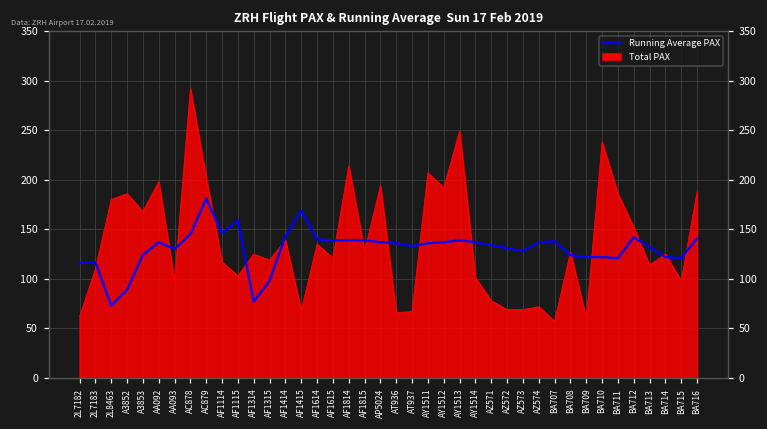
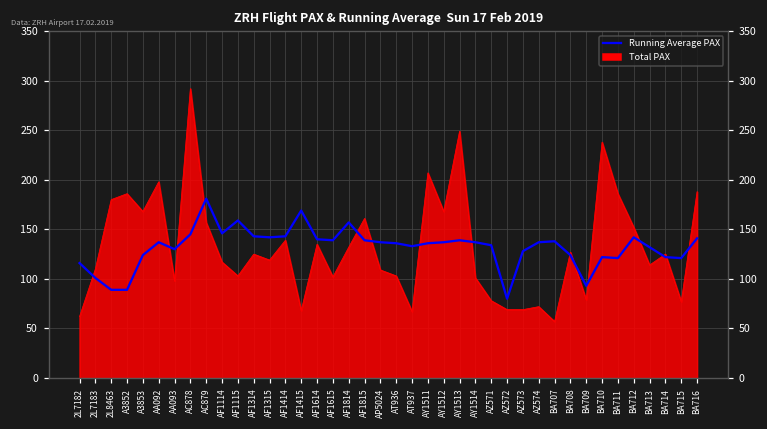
  {
    "Total PAX": {
      "2L7182": 60,
      "2L7183": 110,
      "2L8463": 180,
      "A3852": 190,
      "A3853": 170,
      "AA092": 200,
      "AA093": 100,
      "AC878": 290,
-     "AC879": 200,
+     "AC879": 160,
      "AF1114": 120,
      "AF1115": 100,
      "AF1314": 130,
      "AF1315": 120,
      "AF1414": 140,
      "AF1415": 70,
      "AF1614": 140,
-     "AF1615": 120,
-     "AF1814": 210,
-     "AF1815": 130,
-     "AP5024": 190,
-     "AT936": 70,
+     "AF1615": 100,
+     "AF1814": 130,
+     "AF1815": 160,
+     "AP5024": 110,
+     "AT936": 100,
      "AT937": 70,
      "AY1511": 210,
-     "AY1512": 190,
+     "AY1512": 170,
      "AY1513": 250,
      "AY1514": 100,
      "AZ571": 80,
      "AZ572": 70,
      "AZ573": 70,
      "AZ574": 70,
      "BA707": 60,
      "BA708": 130,
-     "BA709": 60,
+     "BA709": 80,
      "BA710": 240,
      "BA711": 190,
      "BA712": 150,
      "BA713": 110,
      "BA714": 130,
-     "BA715": 100,
+     "BA715": 80,
      "BA716": 190
    },
    "Running Average PAX": {
      "2L7182": 120,
-     "2L7183": 120,
-     "2L8463": 70,
+     "2L7183": 100,
+     "2L8463": 90,
      "A3852": 90,
      "A3853": 120,
      "AA092": 140,
      "AA093": 130,
      "AC878": 150,
      "AC879": 180,
      "AF1114": 150,
      "AF1115": 160,
-     "AF1314": 80,
-     "AF1315": 100,
+     "AF1314": 140,
+     "AF1315": 140,
      "AF1414": 140,
      "AF1415": 170,
      "AF1614": 140,
      "AF1615": 140,
-     "AF1814": 140,
+     "AF1814": 160,
      "AF1815": 140,
      "AP5024": 140,
      "AT936": 140,
      "AT937": 130,
      "AY1511": 140,
      "AY1512": 140,
      "AY1513": 140,
      "AY1514": 140,
      "AZ571": 130,
-     "AZ572": 130,
+     "AZ572": 80,
      "AZ573": 130,
      "AZ574": 140,
      "BA707": 140,
      "BA708": 120,
-     "BA709": 120,
+     "BA709": 90,
      "BA710": 120,
      "BA711": 120,
      "BA712": 140,
      "BA713": 130,
      "BA714": 120,
      "BA715": 120,
      "BA716": 140
    }
  }
